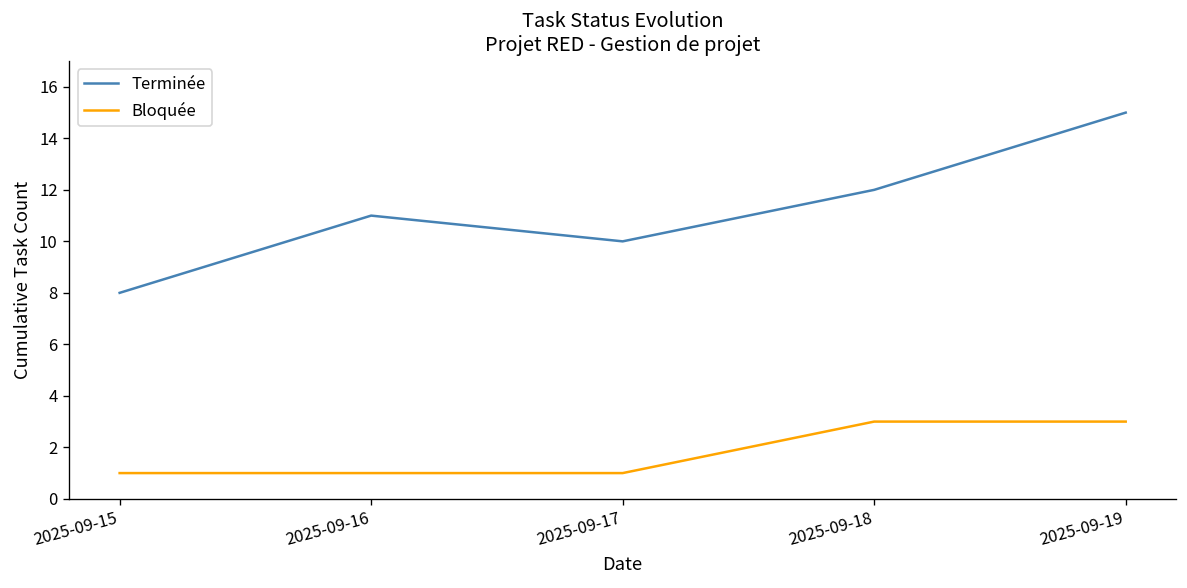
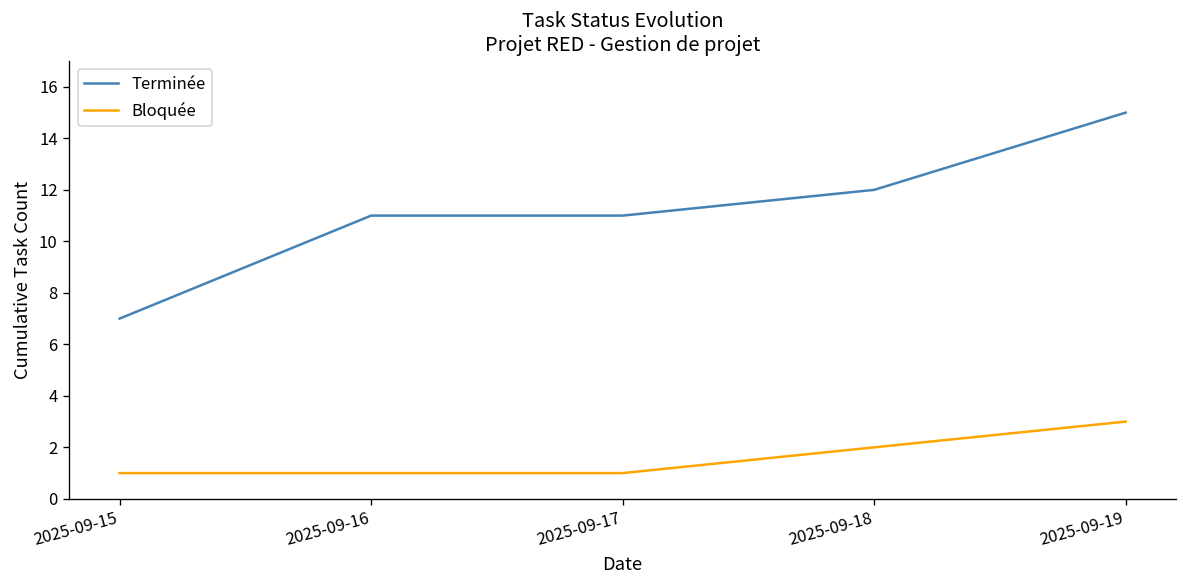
  {
    "Terminée": {
-     "2025-09-15": 8,
+     "2025-09-15": 7,
      "2025-09-16": 11,
-     "2025-09-17": 10,
+     "2025-09-17": 11,
      "2025-09-18": 12,
      "2025-09-19": 15
    },
    "Bloquée": {
      "2025-09-15": 1,
      "2025-09-16": 1,
      "2025-09-17": 1,
-     "2025-09-18": 3,
+     "2025-09-18": 2,
      "2025-09-19": 3
    }
  }
